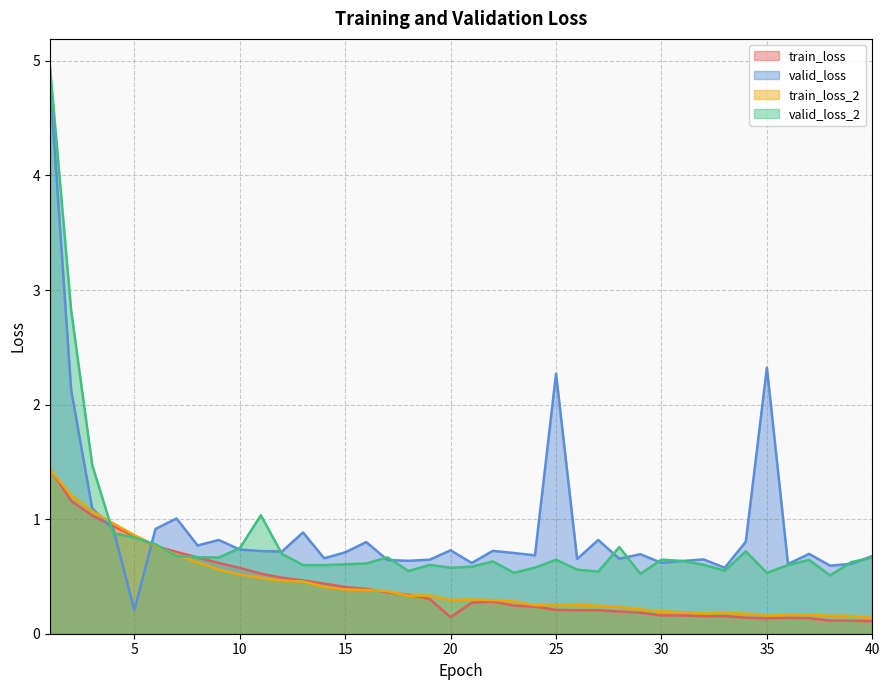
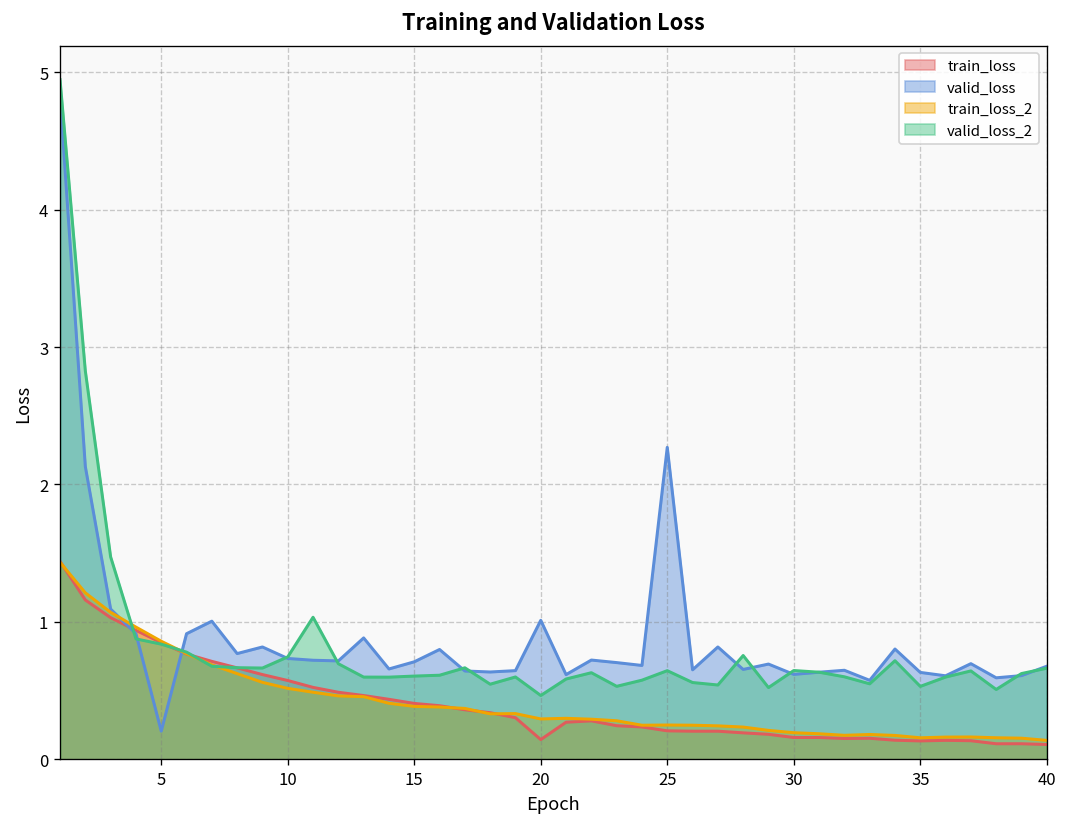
  {
    "train_loss": {
      "10": 0.57,
      "20": 0.14,
      "25": 0.21,
      "30": 0.16,
      "35": 0.13,
      "40": 0.11
    },
    "valid_loss": {
      "5": 0.21,
      "15": 0.71,
-     "20": 0.73,
+     "20": 1.01,
      "25": 2.27,
      "30": 0.62,
-     "35": 2.32
+     "35": 0.63
    },
    "train_loss_2": {
      "10": 0.52,
      "20": 0.29,
      "25": 0.25,
      "30": 0.19,
      "35": 0.16,
      "40": 0.14
    },
    "valid_loss_2": {
      "15": 0.61,
-     "20": 0.58,
+     "20": 0.47,
      "25": 0.65,
      "30": 0.65,
      "35": 0.53
    }
  }
